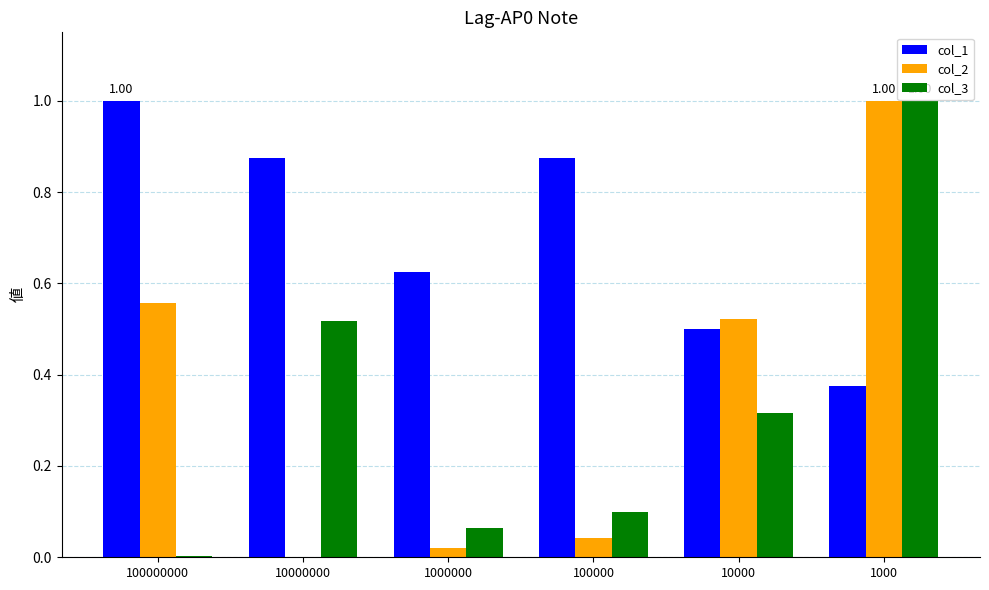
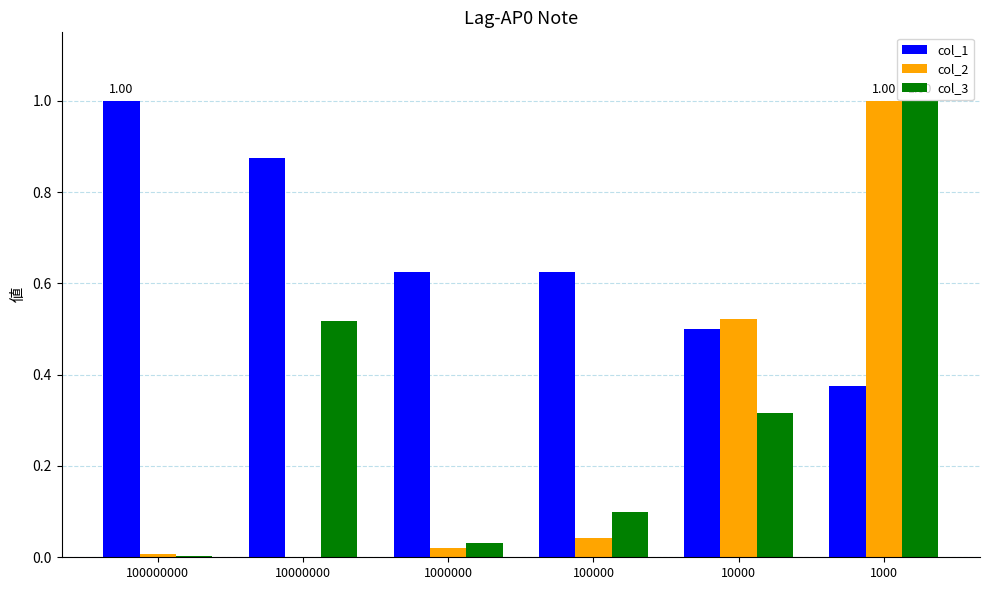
  {
    "col_1": {
      "10000000": 0.88,
      "1000000": 0.63,
-     "100000": 0.88,
+     "100000": 0.63,
      "10000": 0.50,
      "1000": 0.38
    },
    "col_2": {
-     "100000000": 0.56,
+     "100000000": 0.01,
      "1000000": 0.02,
      "100000": 0.04,
      "10000": 0.52
    },
    "col_3": {
      "10000000": 0.52,
-     "1000000": 0.06,
+     "1000000": 0.03,
      "100000": 0.10,
      "10000": 0.32
    }
  }
